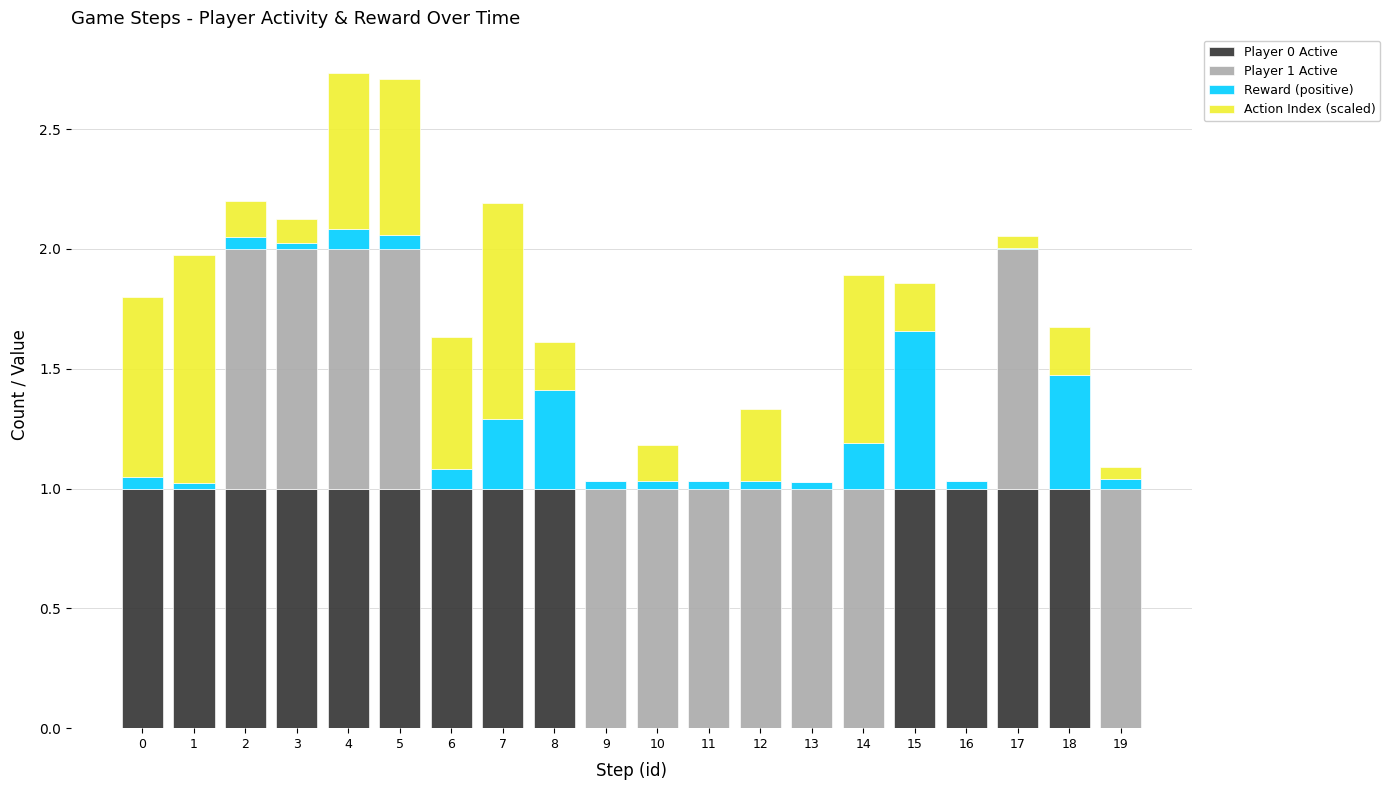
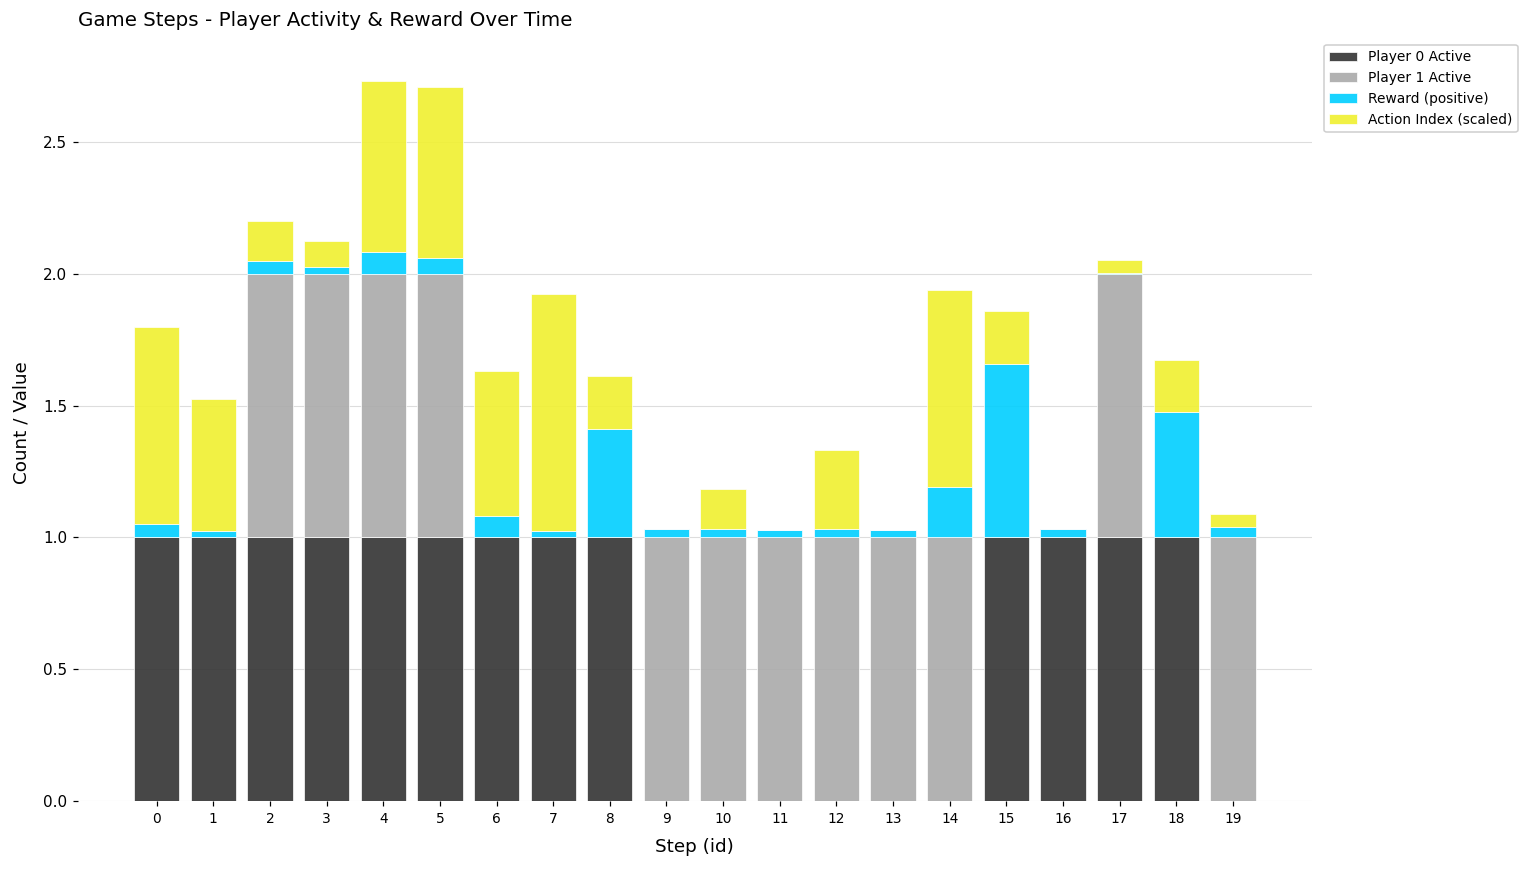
  {
    "Player 0 Active": {
      "0": 1.00,
      "1": 1.00,
      "2": 1.00,
      "3": 1.00,
      "4": 1.00,
      "5": 1.00,
      "6": 1.00,
      "7": 1.00,
      "8": 1.00,
      "9": 0.00,
      "10": 0.00,
      "11": 0.00,
      "12": 0.00,
      "13": 0.00,
      "14": 0.00,
      "15": 1.00,
      "16": 1.00,
      "17": 1.00,
      "18": 1.00,
      "19": 0.00
    },
    "Reward (positive)": {
      "0": 0.05,
      "1": 0.02,
      "2": 0.05,
      "3": 0.02,
      "4": 0.08,
      "5": 0.06,
      "6": 0.08,
-     "7": 0.29,
+     "7": 0.02,
      "8": 0.41,
      "9": 0.03,
      "10": 0.03,
      "11": 0.03,
      "12": 0.03,
      "13": 0.03,
      "14": 0.19,
      "15": 0.66,
      "16": 0.03,
      "18": 0.47,
      "19": 0.04
    },
    "Action Index (scaled)": {
      "0": 0.75,
-     "1": 0.95,
+     "1": 0.50,
      "2": 0.15,
      "3": 0.10,
      "4": 0.65,
      "5": 0.65,
      "6": 0.55,
      "7": 0.90,
      "8": 0.20,
      "9": 0.00,
      "10": 0.15,
      "11": 0.00,
      "12": 0.30,
      "13": 0.00,
-     "14": 0.70,
+     "14": 0.75,
      "15": 0.20,
      "16": 0.00,
      "17": 0.05,
      "18": 0.20,
      "19": 0.05
    }
  }
